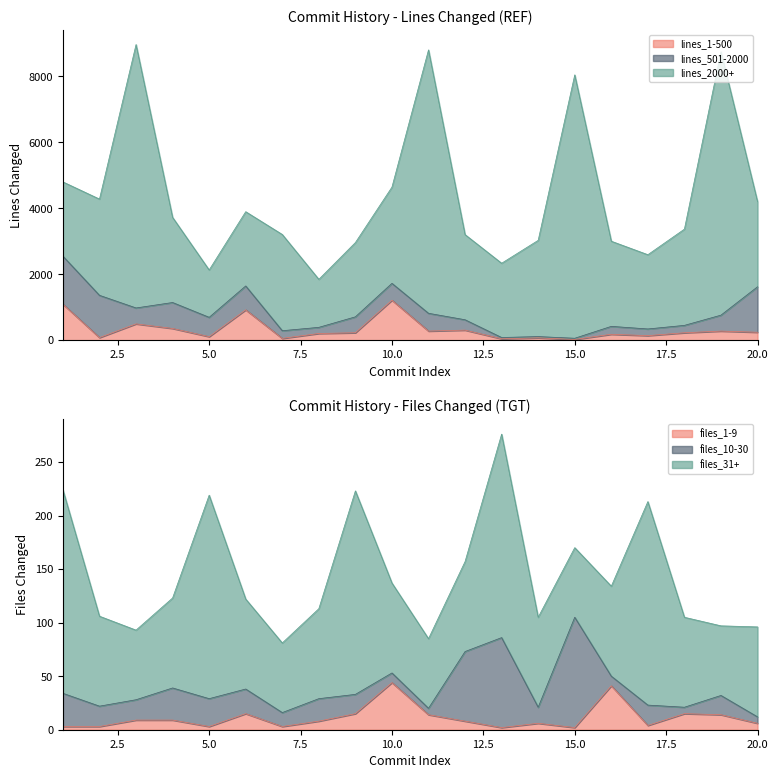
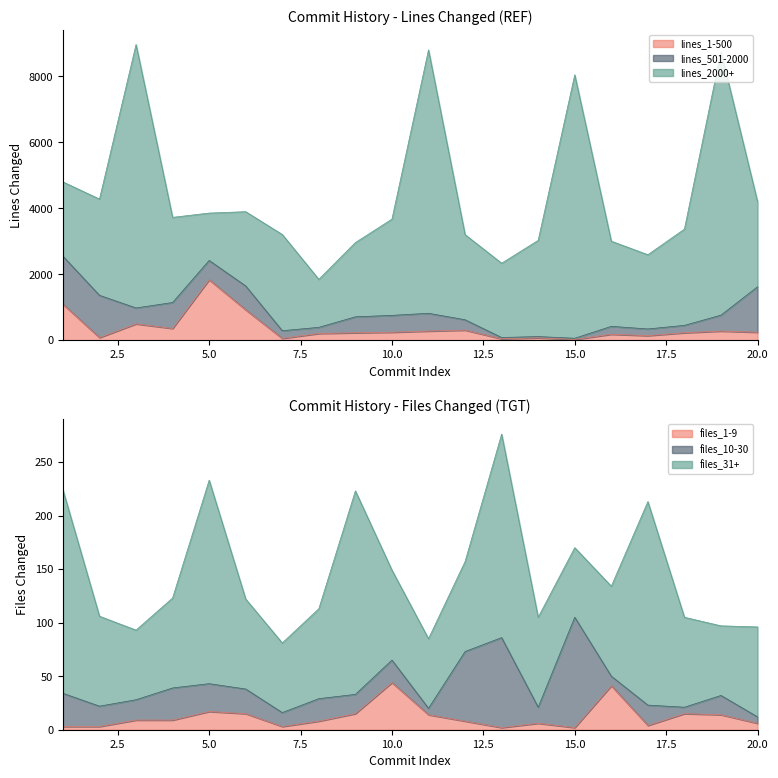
  {
    "Commit History - Lines Changed (REF)": {
      "lines_1-500": {
-       "5.0": 100,
-       "10.0": 1200,
+       "5.0": 1800,
+       "10.0": 200,
        "20.0": 200
      },
      "lines_501-2000": {
        "5.0": 600,
        "10.0": 500,
        "20.0": 1400
      },
      "lines_2000+": {
        "5.0": 1400,
        "10.0": 2900,
        "15.0": 8000,
        "20.0": 2600
      }
    },
    "Commit History - Files Changed (TGT)": {
      "files_1-9": {
-       "5.0": 3,
+       "5.0": 17,
        "10.0": 44,
        "15.0": 2,
        "20.0": 6
      },
      "files_10-30": {
        "5.0": 26,
-       "10.0": 9,
+       "10.0": 21,
        "15.0": 103,
        "20.0": 6
      },
      "files_31+": {
        "5.0": 190,
        "10.0": 84,
        "15.0": 65,
        "20.0": 84
      }
    }
  }
